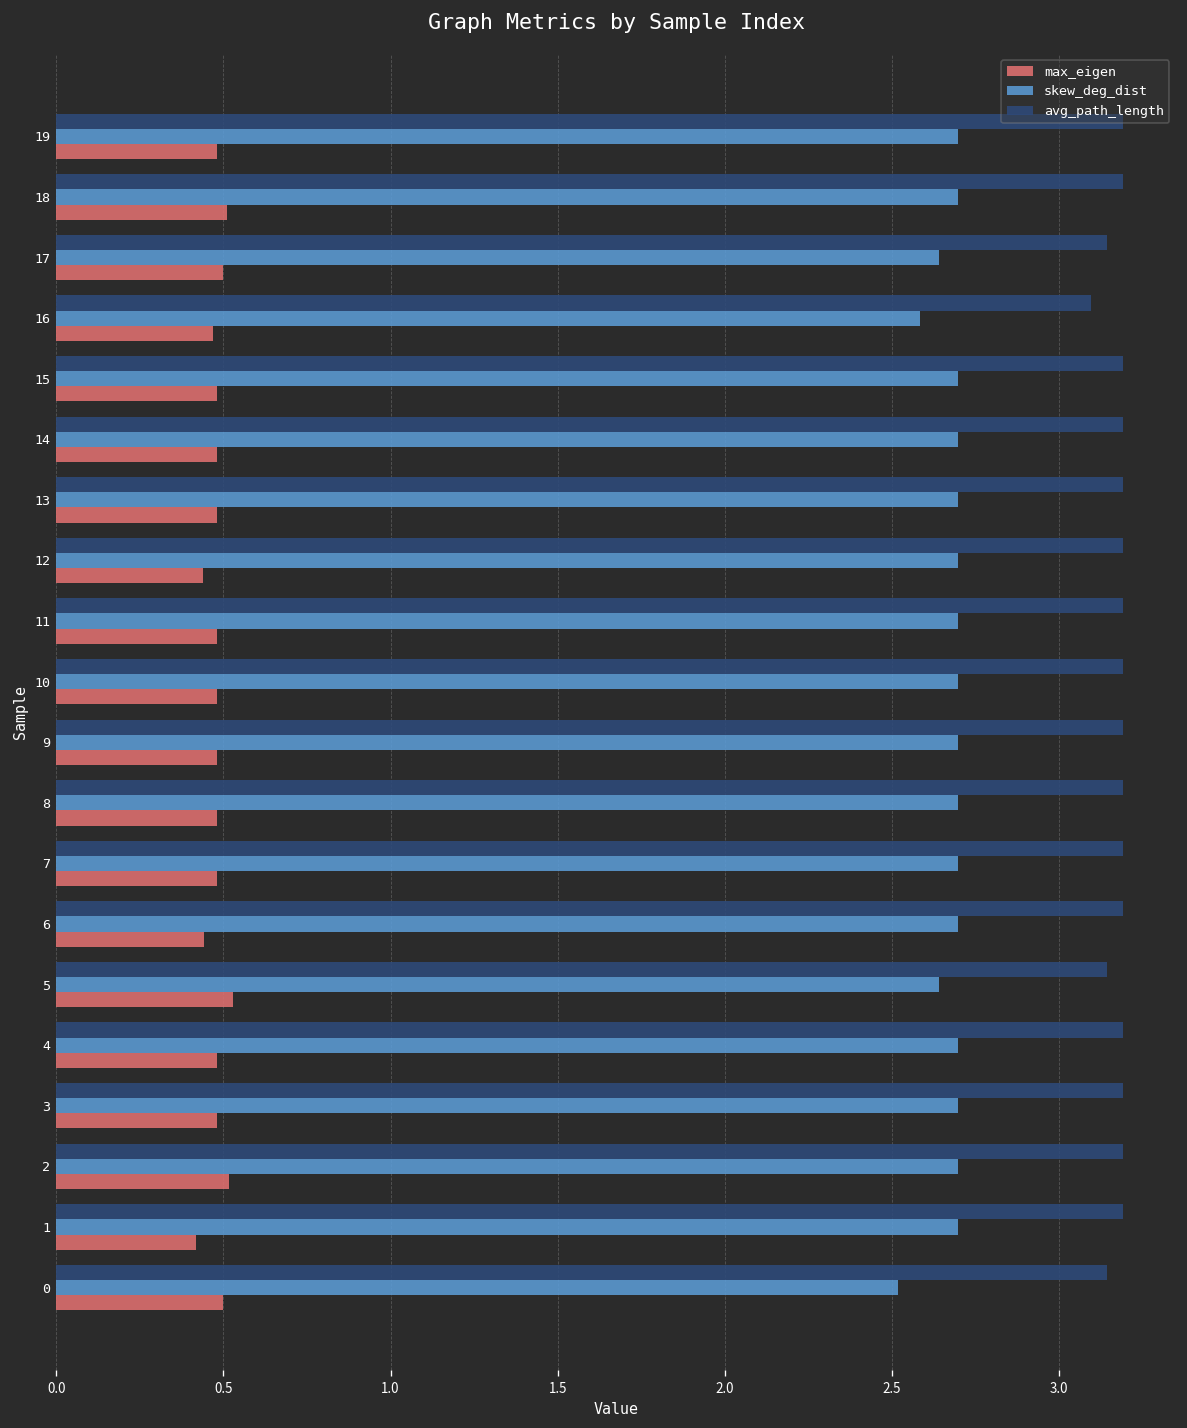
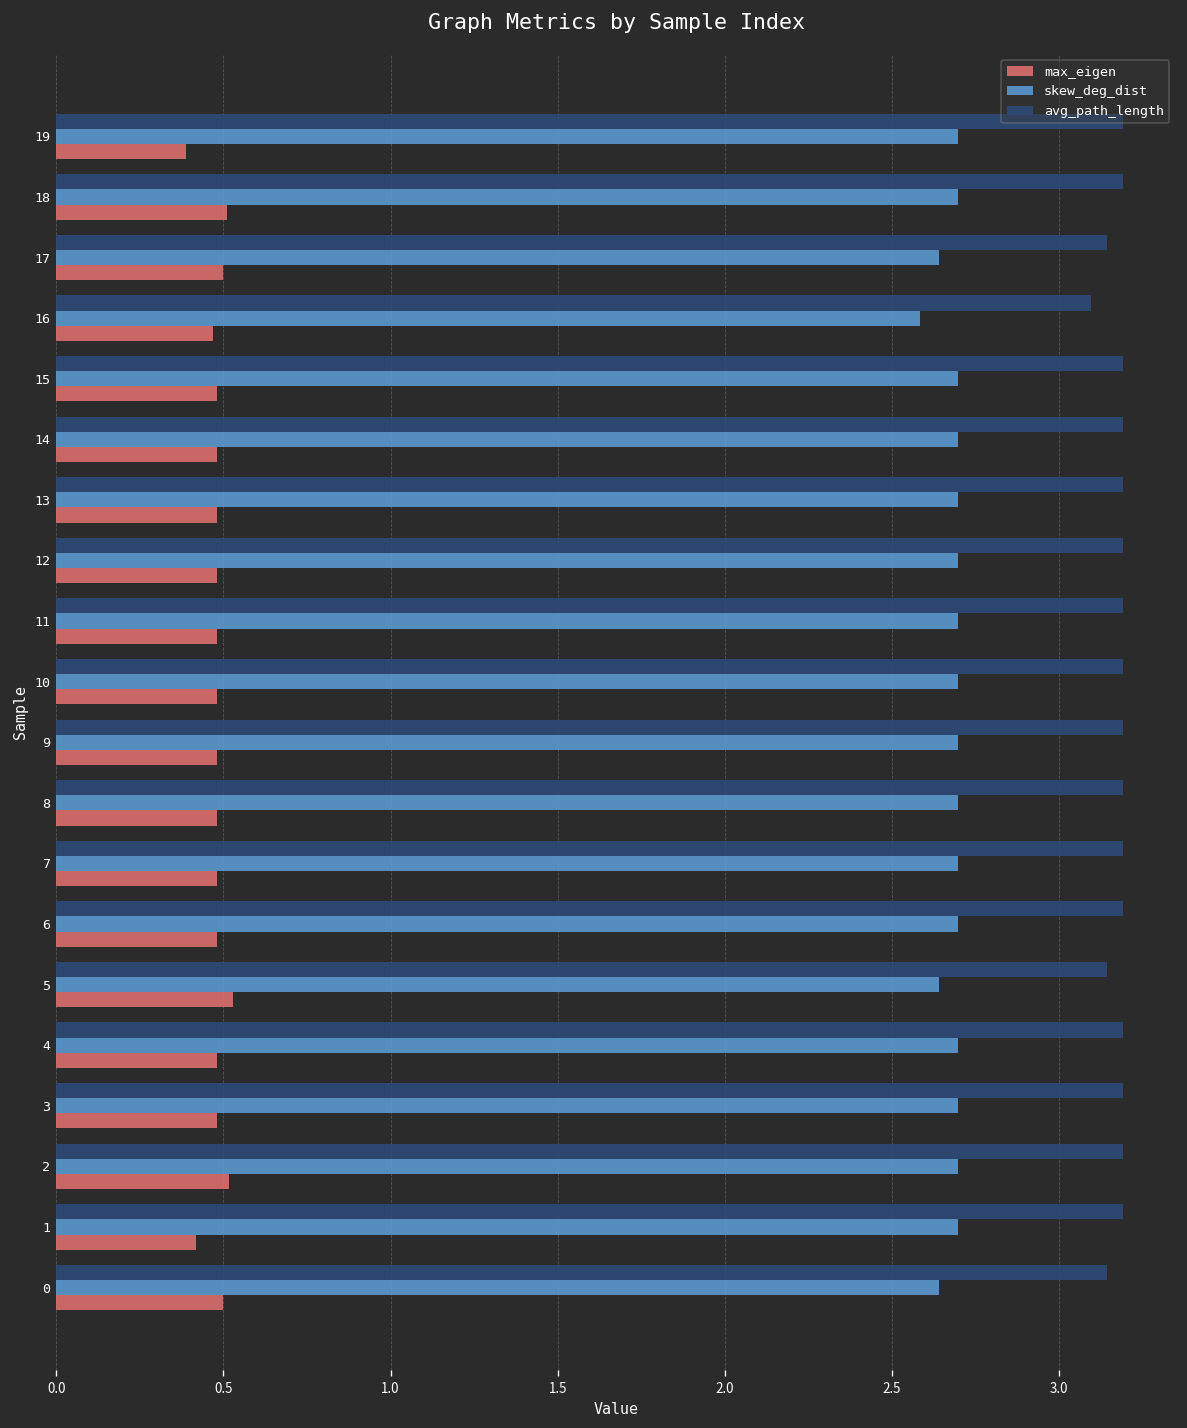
  {
    "max_eigen": {
-     "19": 0.48,
+     "19": 0.39,
      "18": 0.51,
      "17": 0.50,
      "16": 0.47,
      "15": 0.48,
      "14": 0.48,
      "13": 0.48,
-     "12": 0.44,
+     "12": 0.48,
      "11": 0.48,
      "10": 0.48,
      "9": 0.48,
      "8": 0.48,
      "7": 0.48,
-     "6": 0.44,
+     "6": 0.48,
      "5": 0.53,
      "4": 0.48,
      "3": 0.48,
      "2": 0.52,
      "1": 0.42,
      "0": 0.50
    },
    "skew_deg_dist": {
      "19": 2.70,
      "18": 2.70,
      "17": 2.64,
      "16": 2.58,
      "15": 2.70,
      "14": 2.70,
      "13": 2.70,
      "12": 2.70,
      "11": 2.70,
      "10": 2.70,
      "9": 2.70,
      "8": 2.70,
      "7": 2.70,
      "6": 2.70,
      "5": 2.64,
      "4": 2.70,
      "3": 2.70,
      "2": 2.70,
      "1": 2.70,
-     "0": 2.52
+     "0": 2.64
    },
    "avg_path_length": {
      "18": 3.19,
      "17": 3.14,
      "16": 3.10,
      "15": 3.19,
      "14": 3.19,
      "13": 3.19,
      "12": 3.19,
      "11": 3.19,
      "10": 3.19,
      "9": 3.19,
      "8": 3.19,
      "7": 3.19,
      "6": 3.19,
      "5": 3.14,
      "4": 3.19,
      "3": 3.19,
      "2": 3.19,
      "1": 3.19,
      "0": 3.14
    }
  }
